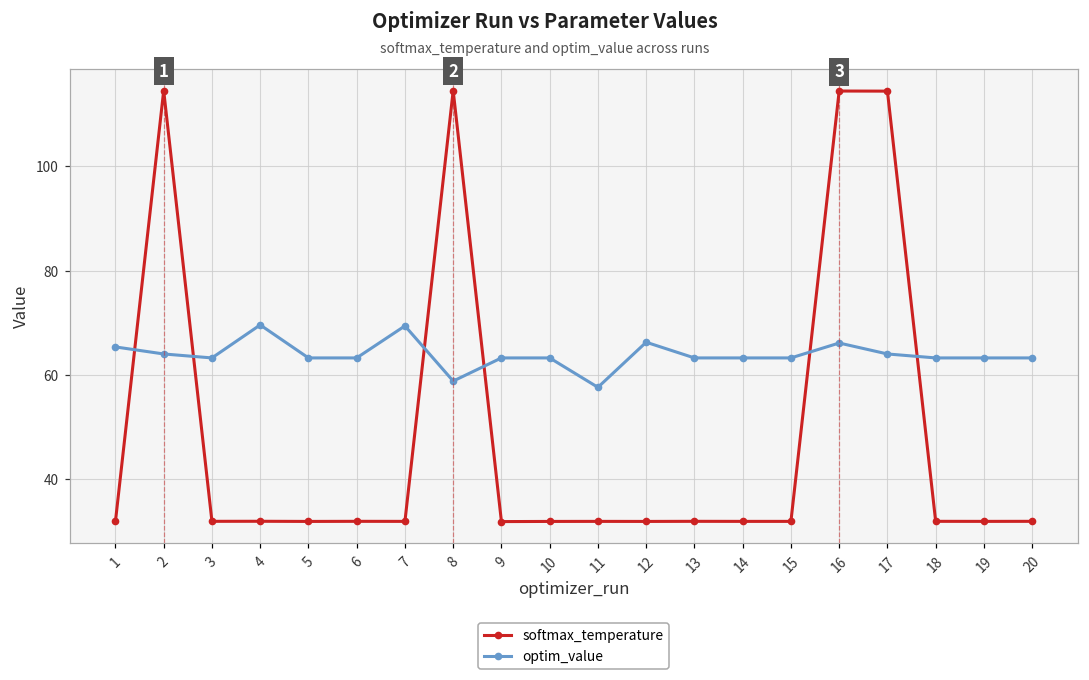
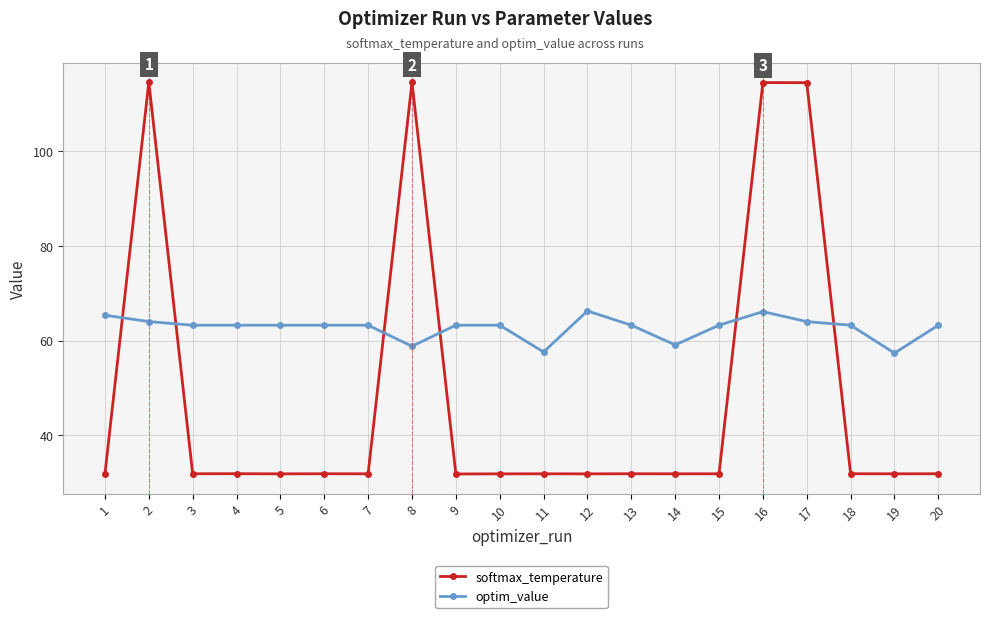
  {
    "softmax_temperature": {
      "1": 32,
      "3": 32,
      "4": 32,
      "5": 32,
      "6": 32,
      "7": 32,
      "9": 32,
      "10": 32,
      "11": 32,
      "12": 32,
      "13": 32,
      "14": 32,
      "15": 32,
      "17": 114,
      "18": 32,
      "19": 32,
      "20": 32
    },
    "optim_value": {
      "1": 65,
      "2": 64,
      "3": 63,
-     "4": 70,
+     "4": 63,
      "5": 63,
      "6": 63,
-     "7": 69,
+     "7": 63,
      "8": 59,
      "9": 63,
      "10": 63,
      "11": 58,
      "12": 66,
      "13": 63,
-     "14": 63,
+     "14": 59,
      "15": 63,
      "16": 66,
      "17": 64,
      "18": 63,
-     "19": 63,
+     "19": 57,
      "20": 63
    }
  }
